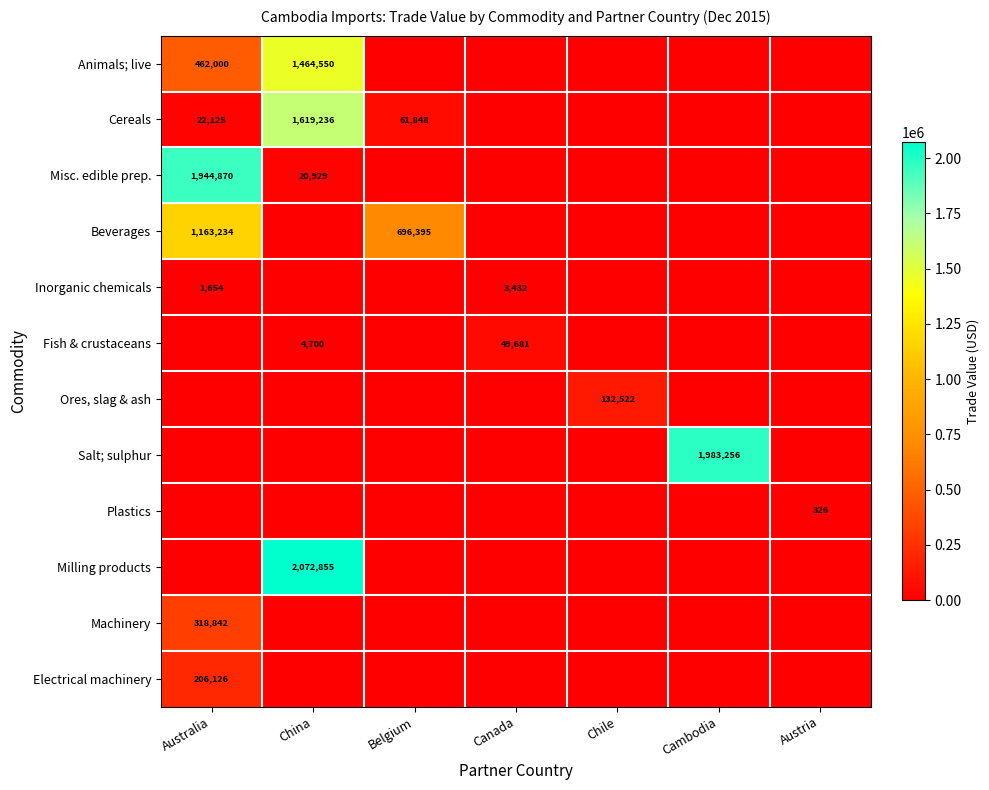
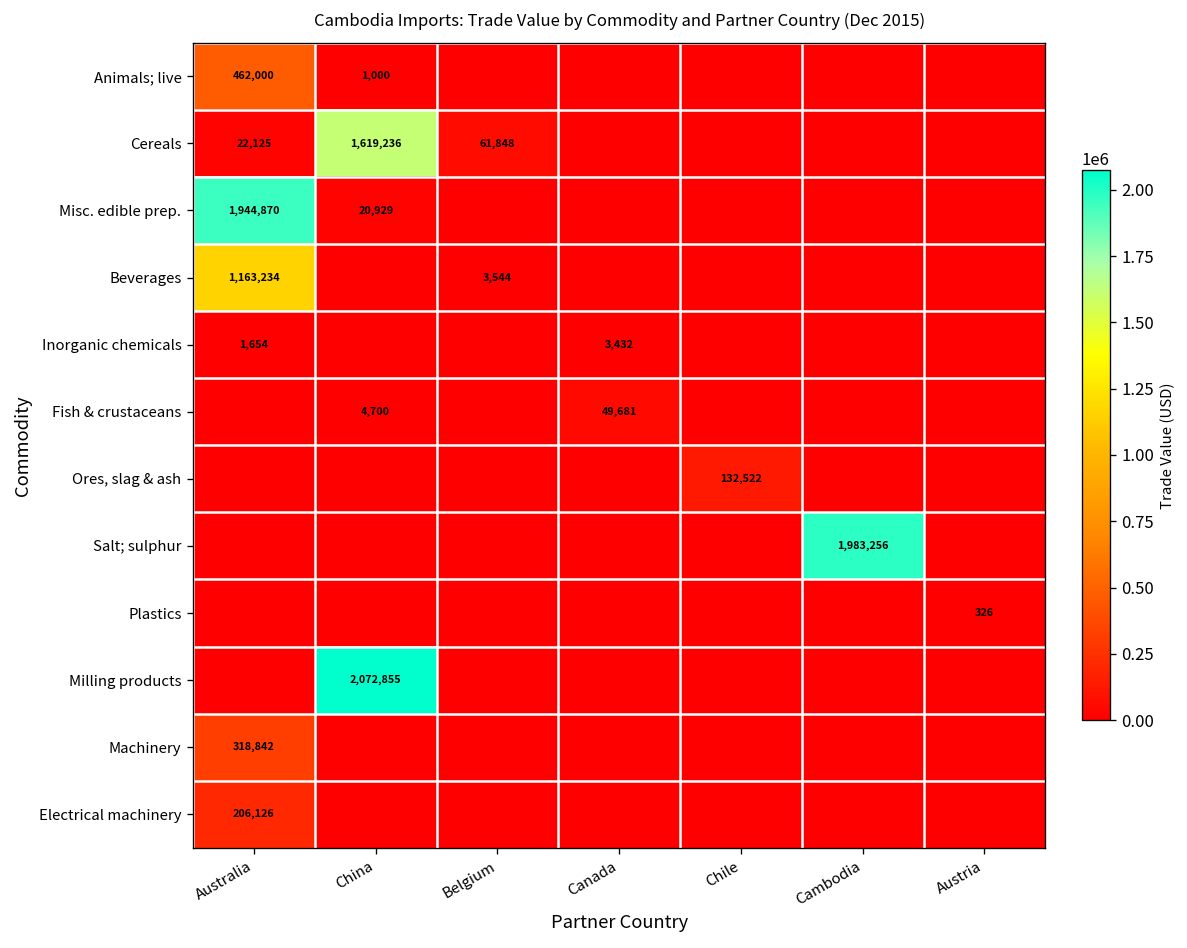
  {
    "Animals; live": {
      "Australia": "462,000",
-     "China": "1,464,550"
+     "China": "1,000"
    },
    "Cereals": {
      "Australia": "22,125",
      "China": "1,619,236",
      "Belgium": "61,848"
    },
    "Misc. edible prep.": {
      "Australia": "1,944,870",
      "China": "20,929"
    },
    "Beverages": {
      "Australia": "1,163,234",
-     "Belgium": "696,395"
+     "Belgium": "3,544"
    },
    "Inorganic chemicals": {
      "Australia": "1,654",
      "Canada": "3,432"
    },
    "Fish & crustaceans": {
      "China": "4,700",
      "Canada": "49,681"
    },
    "Ores, slag & ash": {
      "Chile": "132,522"
    },
    "Salt; sulphur": {
      "Cambodia": "1,983,256"
    },
    "Plastics": {
      "Austria": "326"
    },
    "Milling products": {
      "China": "2,072,855"
    },
    "Machinery": {
      "Australia": "318,842"
    },
    "Electrical machinery": {
      "Australia": "206,126"
    }
  }
